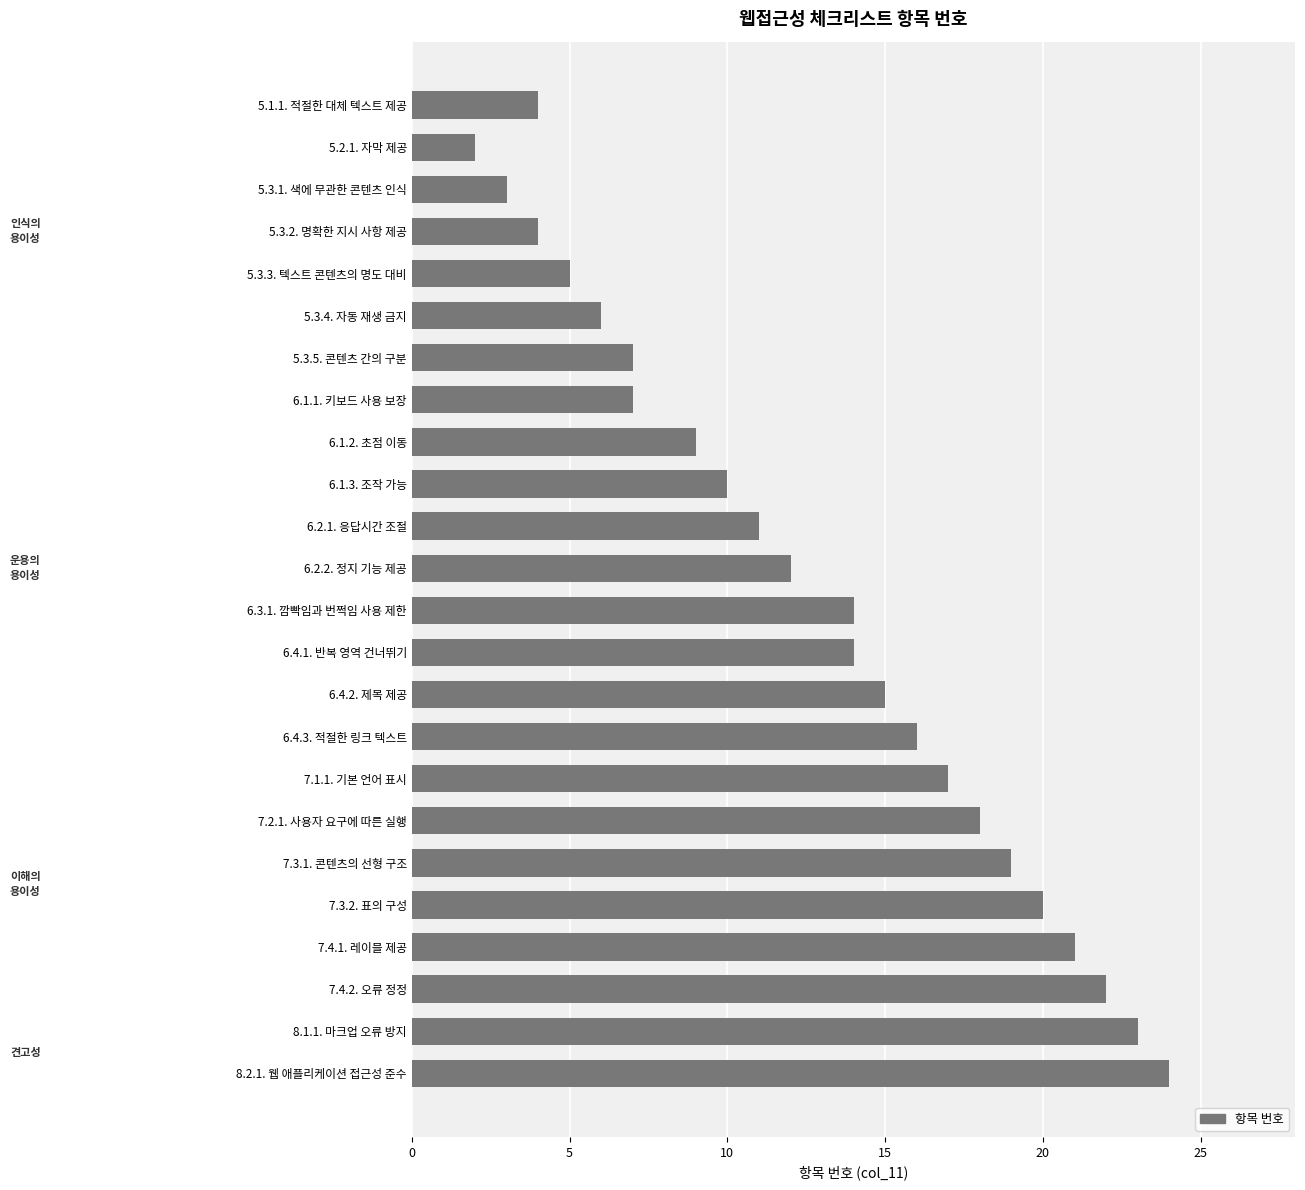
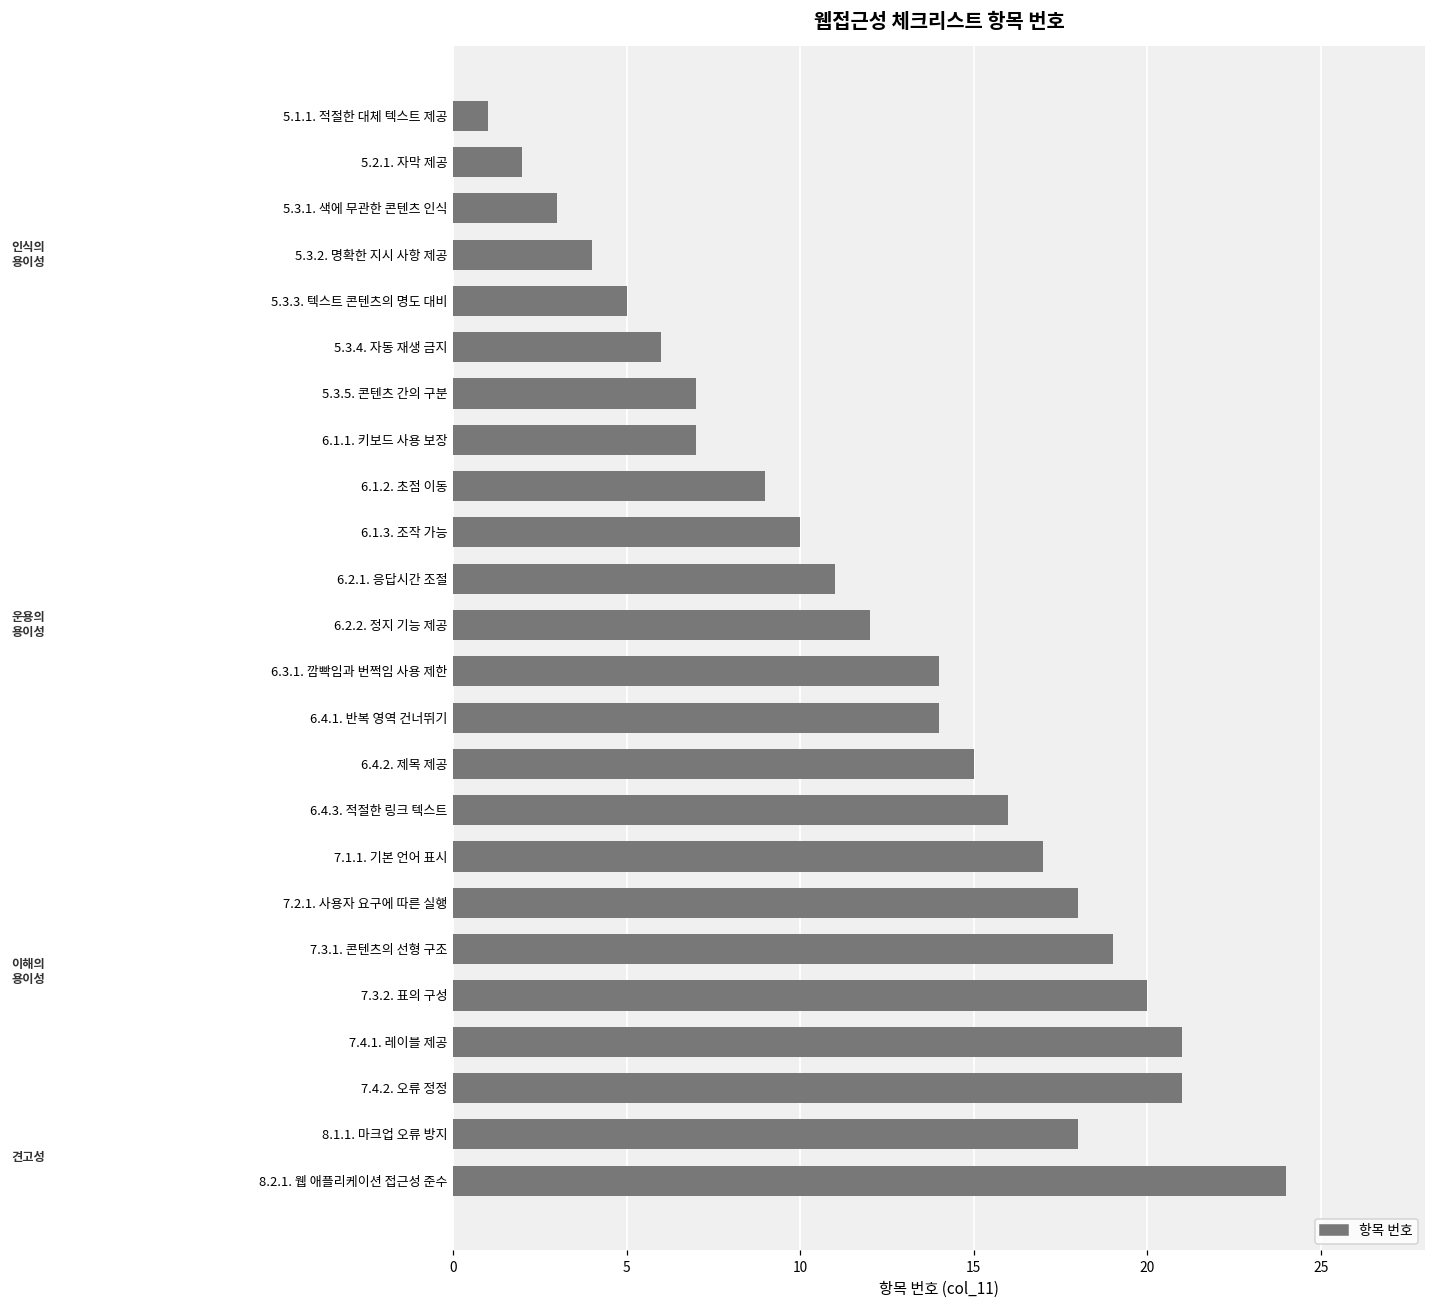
  {
-   "5.1.1. 적절한 대체 텍스트 제공": 4,
+   "5.1.1. 적절한 대체 텍스트 제공": 1,
    "5.2.1. 자막 제공": 2,
    "5.3.1. 색에 무관한 콘텐츠 인식": 3,
    "5.3.2. 명확한 지시 사항 제공": 4,
    "5.3.3. 텍스트 콘텐츠의 명도 대비": 5,
    "5.3.4. 자동 재생 금지": 6,
    "5.3.5. 콘텐츠 간의 구분": 7,
    "6.1.1. 키보드 사용 보장": 7,
    "6.1.2. 초점 이동": 9,
    "6.1.3. 조작 가능": 10,
    "6.2.1. 응답시간 조절": 11,
    "6.2.2. 정지 기능 제공": 12,
    "6.3.1. 깜빡임과 번쩍임 사용 제한": 14,
    "6.4.1. 반복 영역 건너뛰기": 14,
    "6.4.2. 제목 제공": 15,
    "6.4.3. 적절한 링크 텍스트": 16,
    "7.1.1. 기본 언어 표시": 17,
    "7.2.1. 사용자 요구에 따른 실행": 18,
    "7.3.1. 콘텐츠의 선형 구조": 19,
    "7.3.2. 표의 구성": 20,
    "7.4.1. 레이블 제공": 21,
-   "7.4.2. 오류 정정": 22,
-   "8.1.1. 마크업 오류 방지": 23,
+   "7.4.2. 오류 정정": 21,
+   "8.1.1. 마크업 오류 방지": 18,
    "8.2.1. 웹 애플리케이션 접근성 준수": 24
  }
